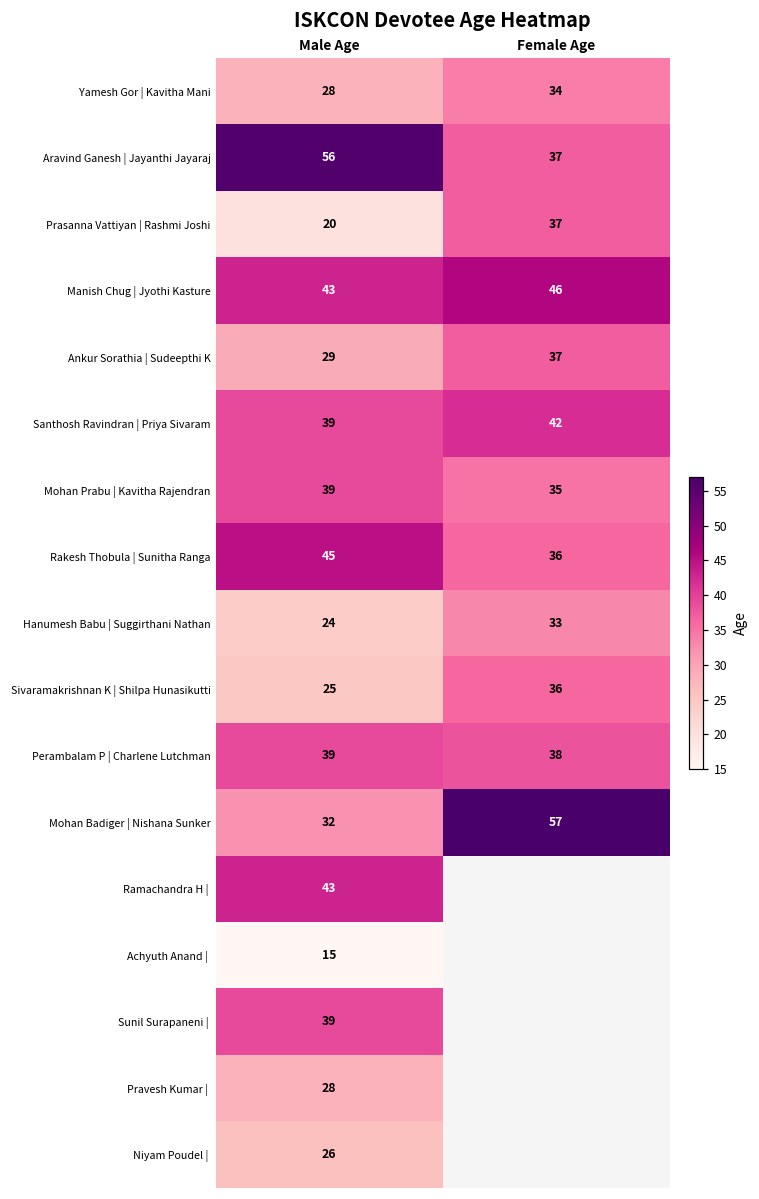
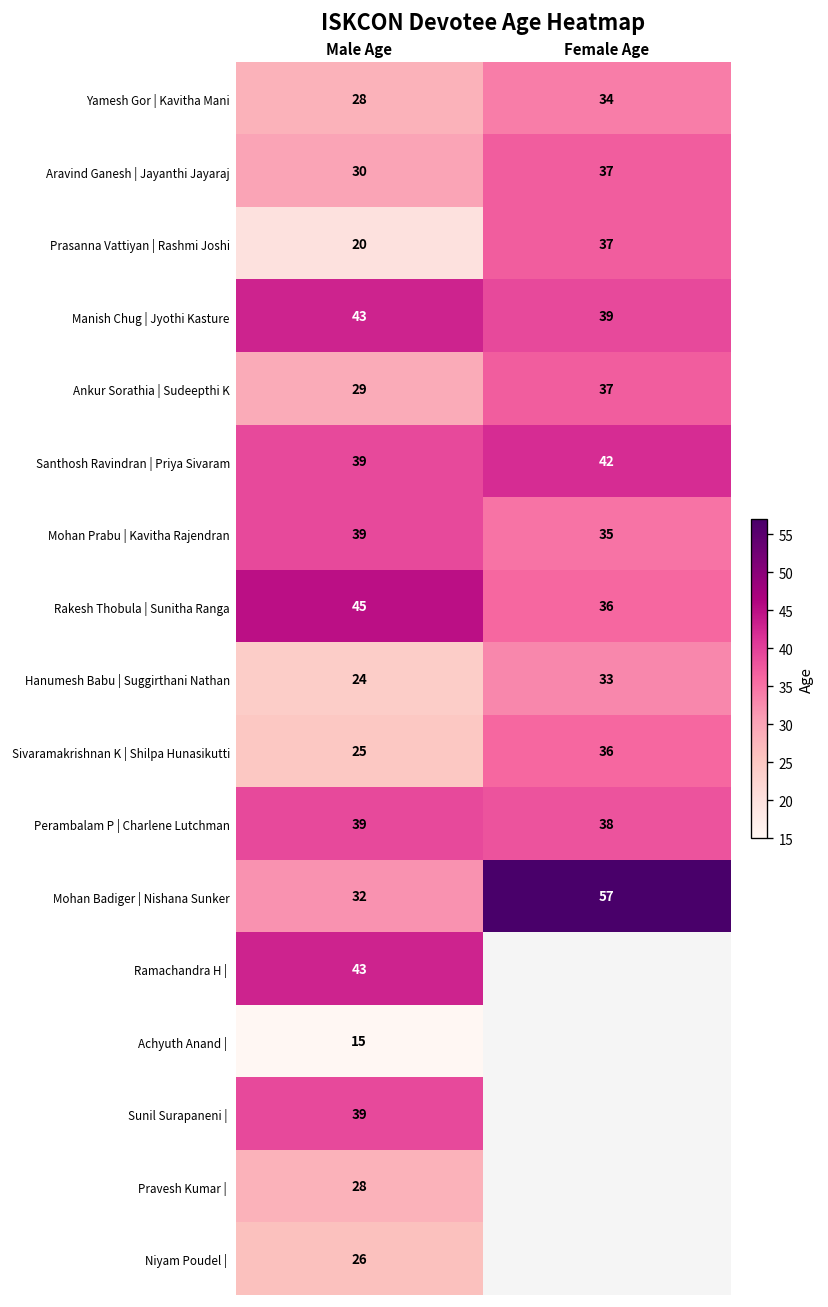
  {
    "Yamesh Gor | Kavitha Mani": {
      "Male Age": 28,
      "Female Age": 34
    },
    "Aravind Ganesh | Jayanthi Jayaraj": {
-     "Male Age": 56,
+     "Male Age": 30,
      "Female Age": 37
    },
    "Prasanna Vattiyan | Rashmi Joshi": {
      "Male Age": 20,
      "Female Age": 37
    },
    "Manish Chug | Jyothi Kasture": {
      "Male Age": 43,
-     "Female Age": 46
+     "Female Age": 39
    },
    "Ankur Sorathia | Sudeepthi K": {
      "Male Age": 29,
      "Female Age": 37
    },
    "Santhosh Ravindran | Priya Sivaram": {
      "Male Age": 39,
      "Female Age": 42
    },
    "Mohan Prabu | Kavitha Rajendran": {
      "Male Age": 39,
      "Female Age": 35
    },
    "Rakesh Thobula | Sunitha Ranga": {
      "Male Age": 45,
      "Female Age": 36
    },
    "Hanumesh Babu | Suggirthani Nathan": {
      "Male Age": 24,
      "Female Age": 33
    },
    "Sivaramakrishnan K | Shilpa Hunasikutti": {
      "Male Age": 25,
      "Female Age": 36
    },
    "Perambalam P | Charlene Lutchman": {
      "Male Age": 39,
      "Female Age": 38
    },
    "Mohan Badiger | Nishana Sunker": {
      "Male Age": 32,
      "Female Age": 57
    },
    "Ramachandra H |": {
      "Male Age": 43
    },
    "Achyuth Anand |": {
      "Male Age": 15
    },
    "Sunil Surapaneni |": {
      "Male Age": 39
    },
    "Pravesh Kumar |": {
      "Male Age": 28
    },
    "Niyam Poudel |": {
      "Male Age": 26
    }
  }
